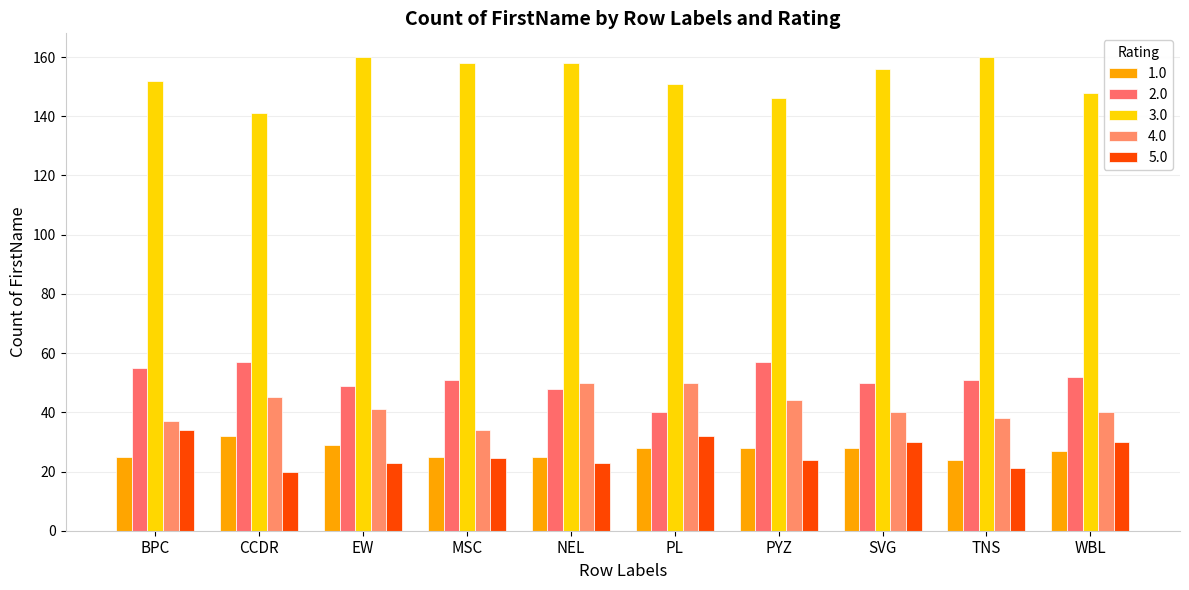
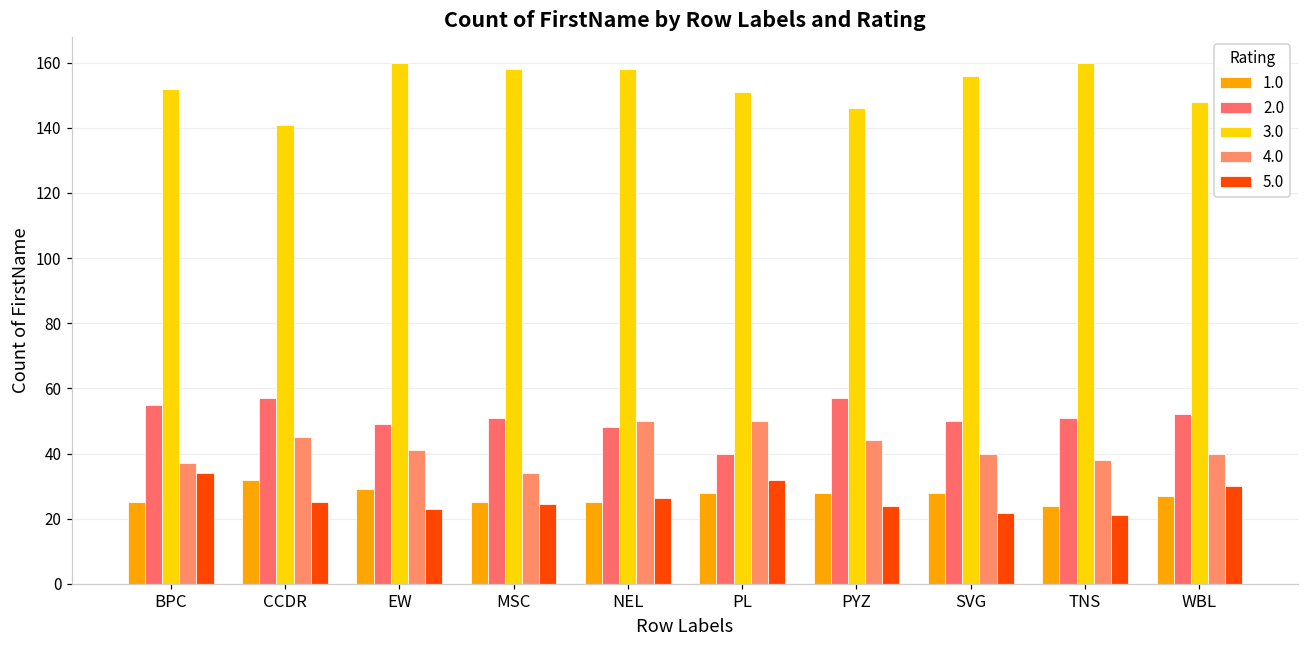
  {
    "5.0": {
      "BPC": 34,
-     "CCDR": 20,
+     "CCDR": 25,
      "EW": 23,
      "MSC": 25,
-     "NEL": 23,
+     "NEL": 26,
      "PL": 32,
      "PYZ": 24,
-     "SVG": 30,
+     "SVG": 22,
      "TNS": 21,
      "WBL": 30
    }
  }
